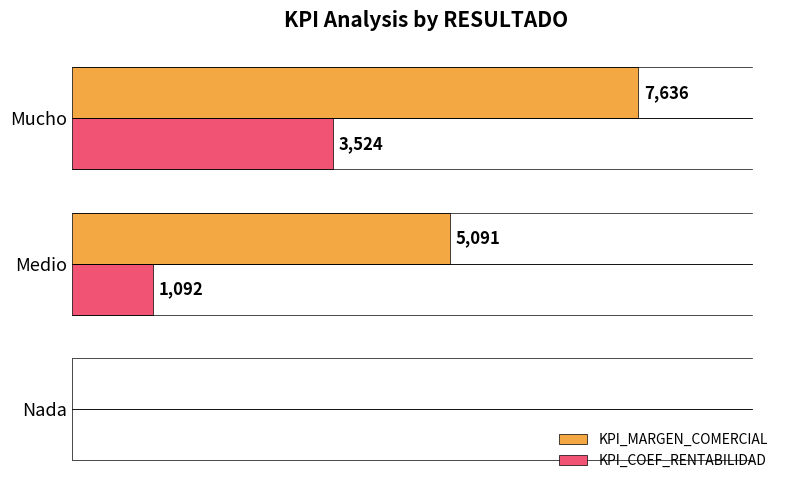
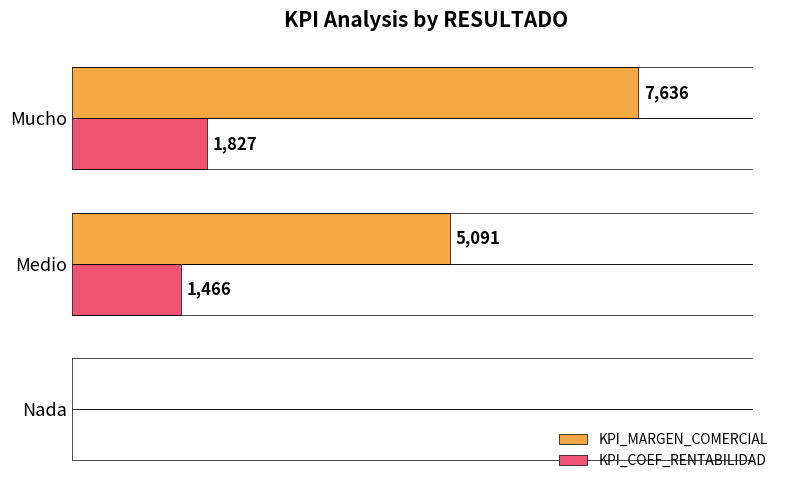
  {
    "KPI_MARGEN_COMERCIAL": {
      "Mucho": "7,636",
      "Medio": "5,091"
    },
    "KPI_COEF_RENTABILIDAD": {
-     "Mucho": "3,524",
-     "Medio": "1,092"
+     "Mucho": "1,827",
+     "Medio": "1,466"
    }
  }
